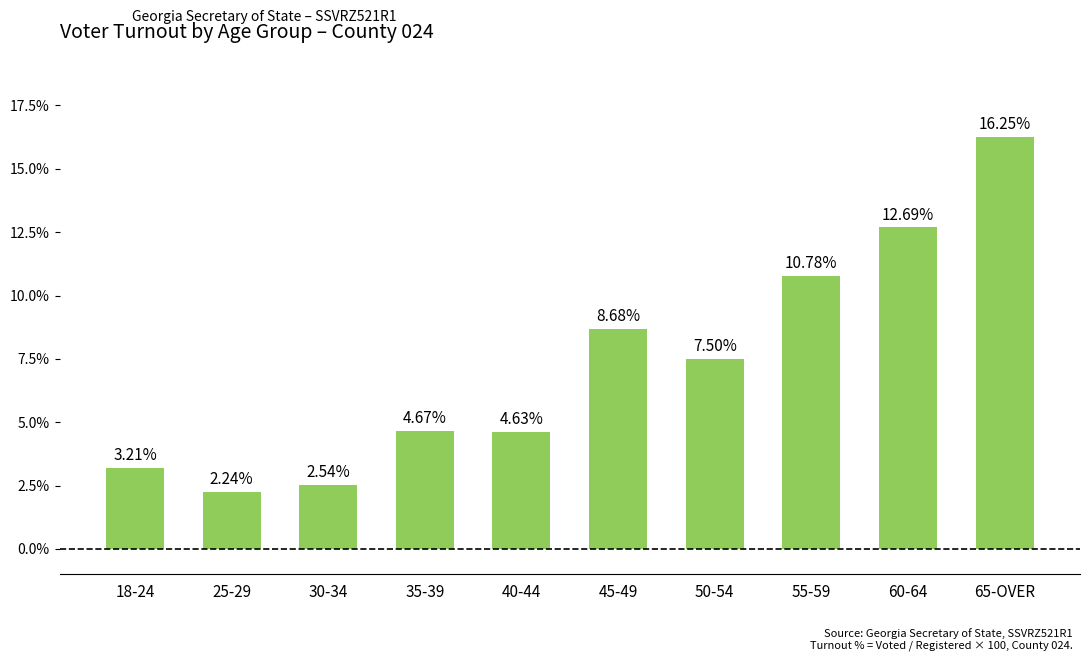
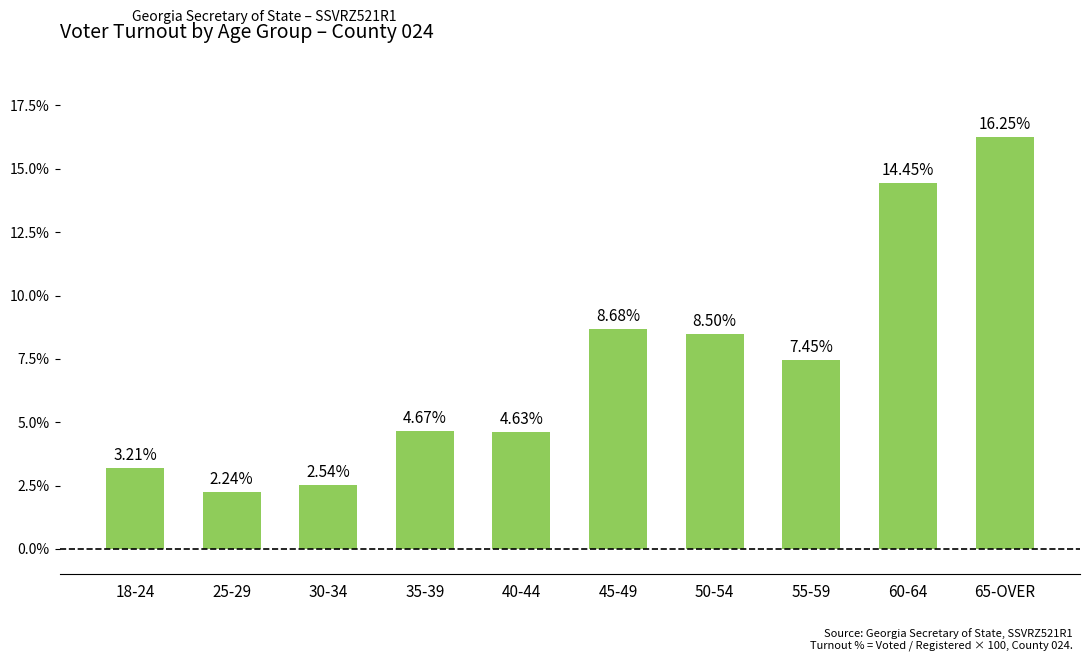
  {
    "18-24": "3.21%",
    "25-29": "2.24%",
    "30-34": "2.54%",
    "35-39": "4.67%",
    "40-44": "4.63%",
    "45-49": "8.68%",
-   "50-54": "7.50%",
-   "55-59": "10.78%",
-   "60-64": "12.69%",
+   "50-54": "8.50%",
+   "55-59": "7.45%",
+   "60-64": "14.45%",
    "65-OVER": "16.25%"
  }
